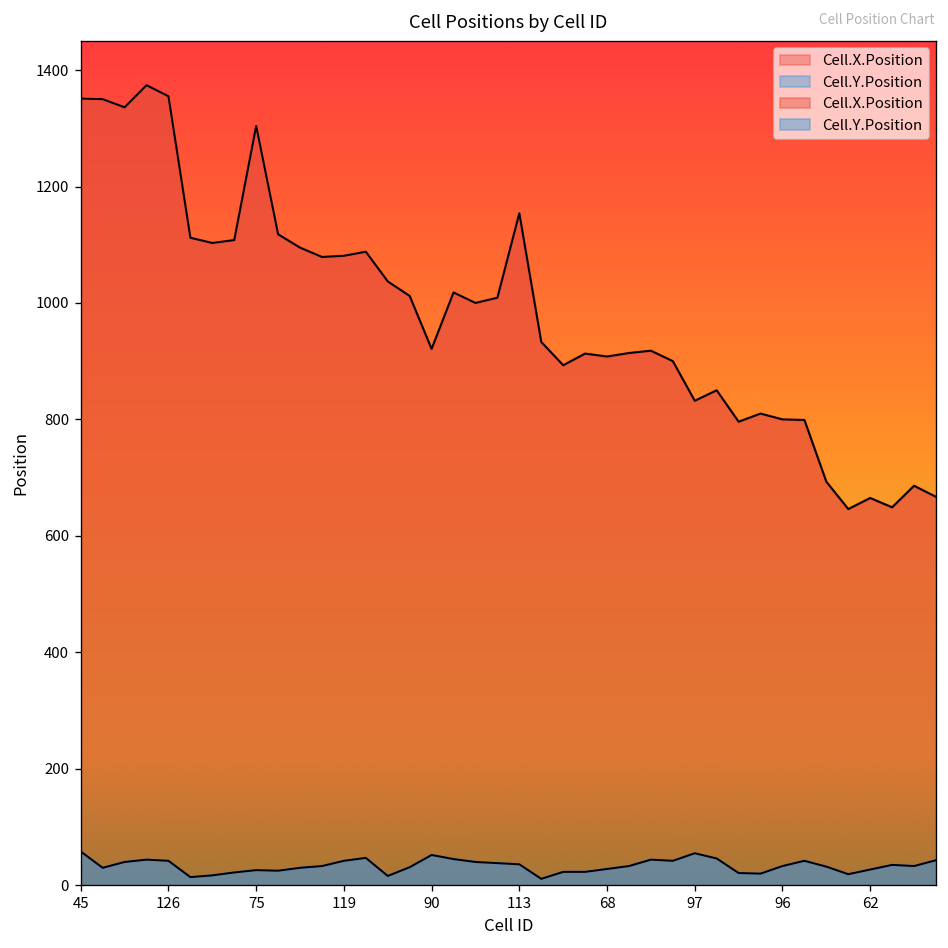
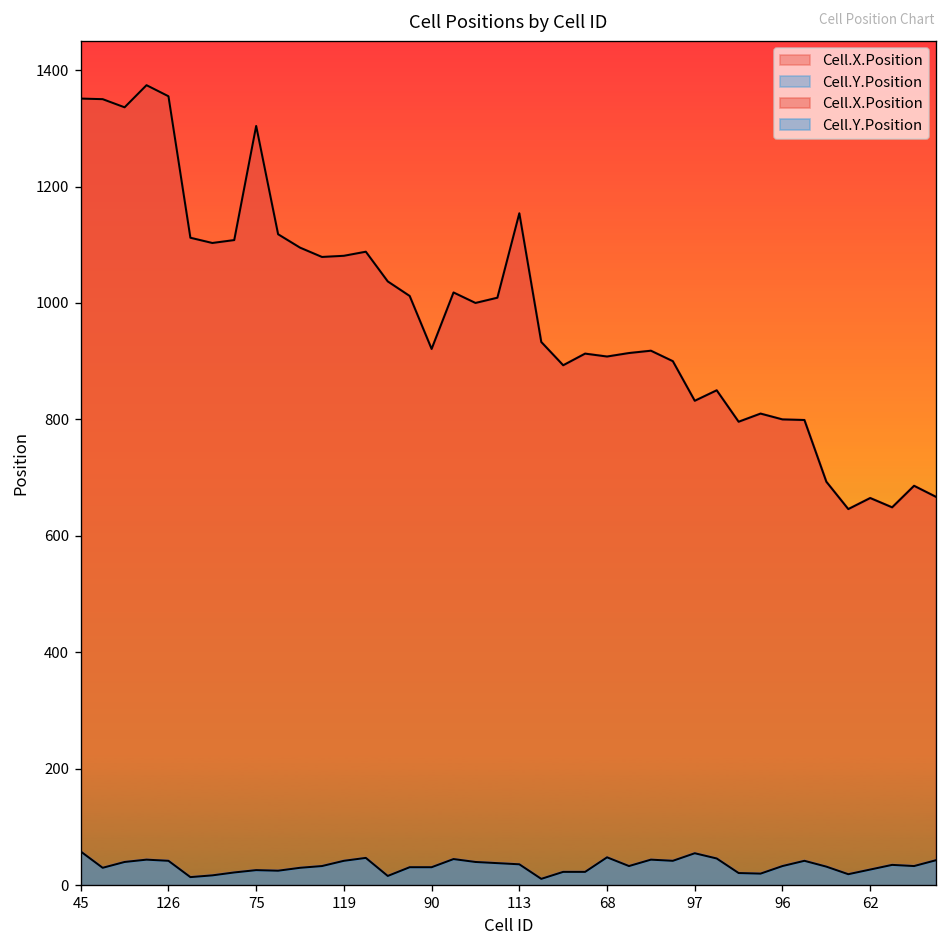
  {
    "Cell.X.Position": {
      "45": 1350,
      "126": 1360,
      "75": 1300,
      "119": 1080,
      "90": 920,
      "113": 1150,
      "68": 910,
      "97": 830,
      "96": 800,
      "62": 670
    },
    "Cell.Y.Position": {
      "45": 60,
      "126": 40,
      "75": 30,
      "119": 40,
-     "90": 50,
+     "90": 30,
      "113": 40,
-     "68": 30,
+     "68": 50,
      "97": 60,
      "96": 30,
      "62": 30
    }
  }
